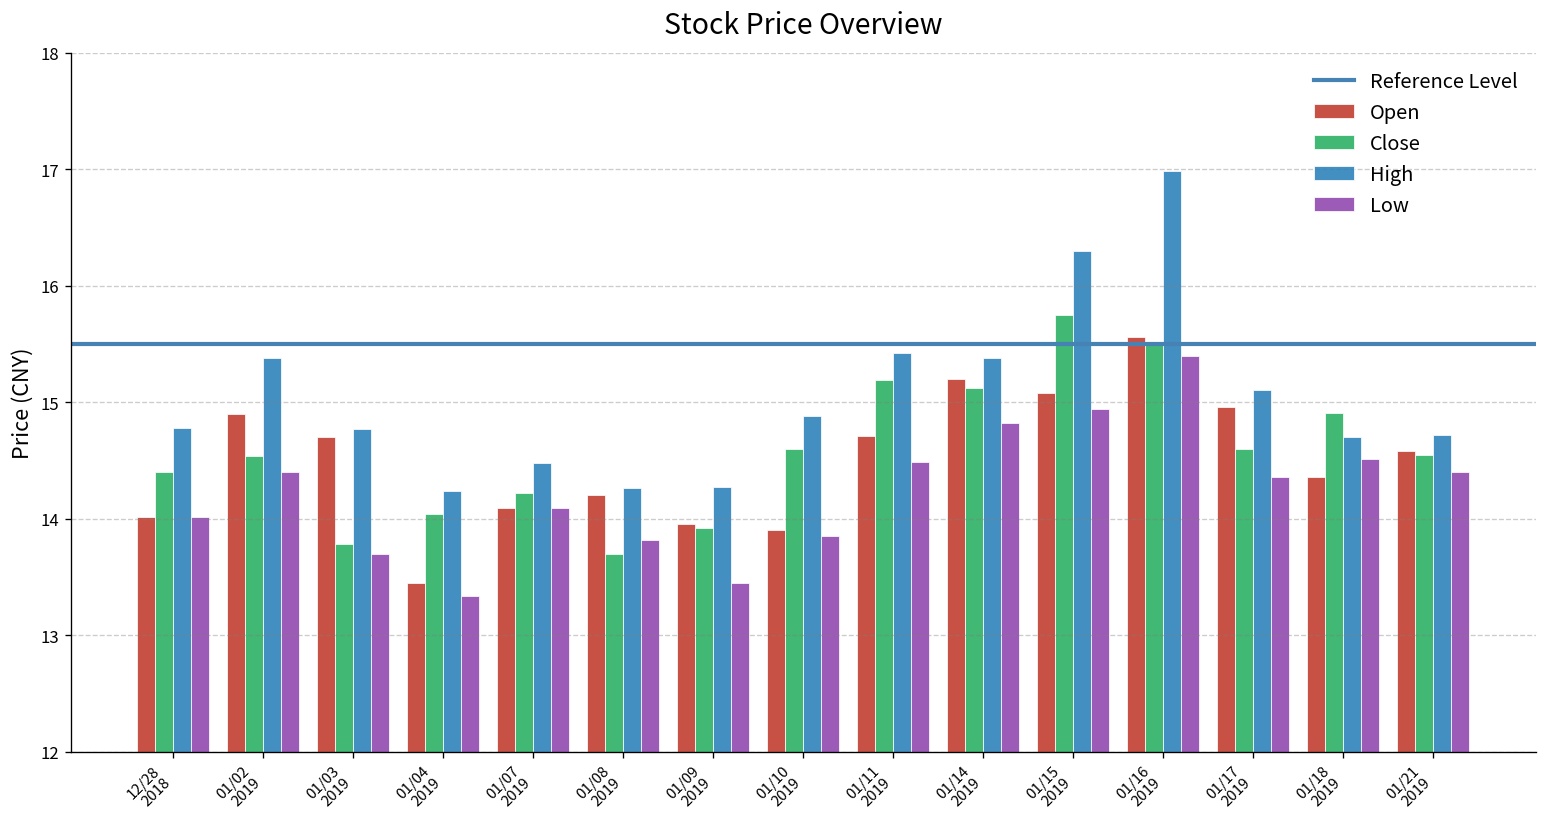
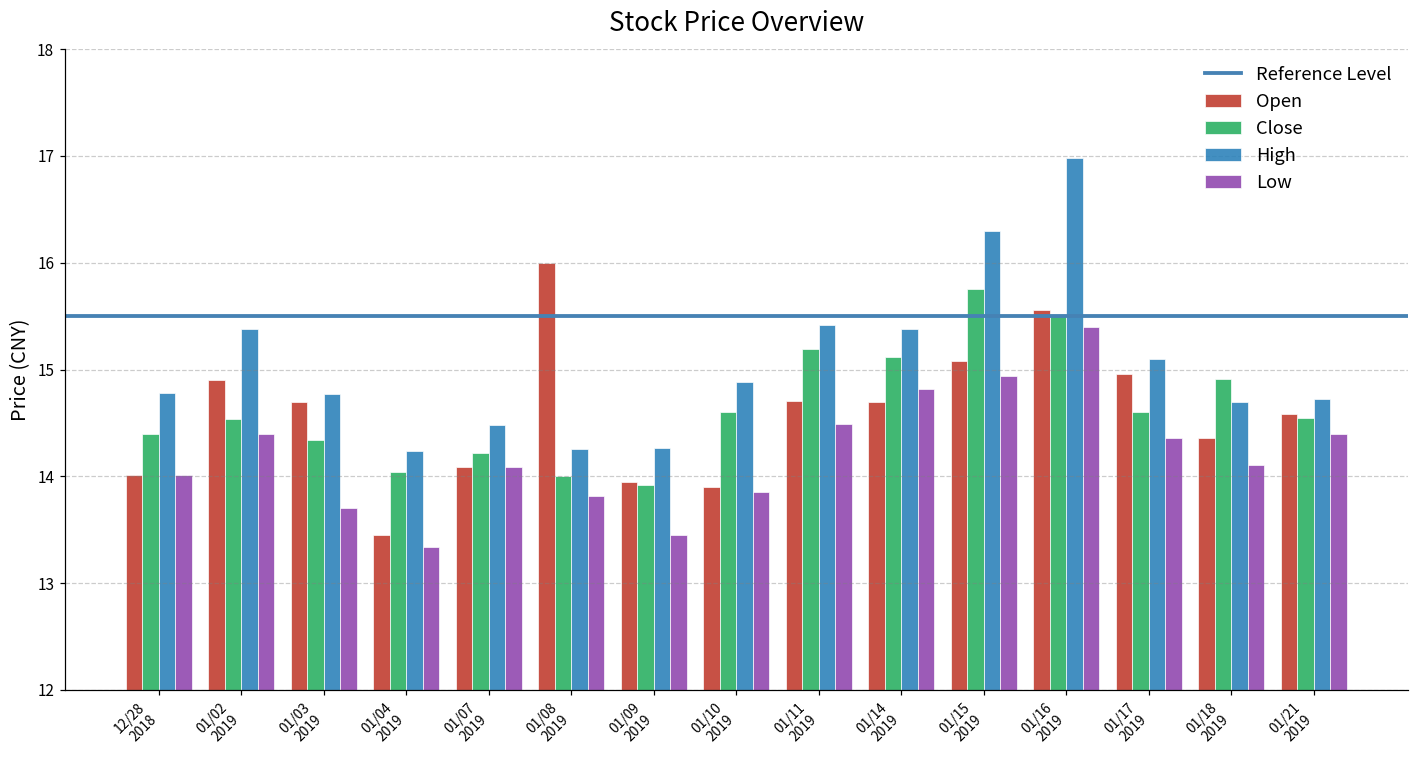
  {
    "Open": {
      "12/28 2018": 14.0,
      "01/02 2019": 14.9,
      "01/03 2019": 14.7,
      "01/04 2019": 13.5,
      "01/07 2019": 14.1,
-     "01/08 2019": 14.2,
+     "01/08 2019": 16.0,
      "01/09 2019": 14.0,
      "01/10 2019": 13.9,
      "01/11 2019": 14.7,
-     "01/14 2019": 15.2,
+     "01/14 2019": 14.7,
      "01/15 2019": 15.1,
      "01/16 2019": 15.6,
      "01/17 2019": 15.0,
      "01/18 2019": 14.4,
      "01/21 2019": 14.6
    },
    "Close": {
      "12/28 2018": 14.4,
      "01/02 2019": 14.5,
-     "01/03 2019": 13.8,
+     "01/03 2019": 14.3,
      "01/04 2019": 14.0,
      "01/07 2019": 14.2,
-     "01/08 2019": 13.7,
+     "01/08 2019": 14.0,
      "01/09 2019": 13.9,
      "01/10 2019": 14.6,
      "01/11 2019": 15.2,
      "01/14 2019": 15.1,
      "01/15 2019": 15.8,
      "01/16 2019": 15.5,
      "01/17 2019": 14.6,
      "01/18 2019": 14.9,
      "01/21 2019": 14.6
    },
    "High": {
      "12/28 2018": 14.8,
      "01/02 2019": 15.4,
      "01/03 2019": 14.8,
      "01/04 2019": 14.2,
      "01/07 2019": 14.5,
      "01/08 2019": 14.3,
      "01/09 2019": 14.3,
      "01/10 2019": 14.9,
      "01/11 2019": 15.4,
      "01/14 2019": 15.4,
      "01/15 2019": 16.3,
      "01/16 2019": 17.0,
      "01/17 2019": 15.1,
      "01/18 2019": 14.7,
      "01/21 2019": 14.7
    },
    "Low": {
      "12/28 2018": 14.0,
      "01/02 2019": 14.4,
      "01/03 2019": 13.7,
      "01/04 2019": 13.3,
      "01/07 2019": 14.1,
      "01/08 2019": 13.8,
      "01/09 2019": 13.5,
      "01/10 2019": 13.9,
      "01/11 2019": 14.5,
      "01/14 2019": 14.8,
      "01/15 2019": 14.9,
      "01/16 2019": 15.4,
      "01/17 2019": 14.4,
-     "01/18 2019": 14.5,
+     "01/18 2019": 14.1,
      "01/21 2019": 14.4
    }
  }
